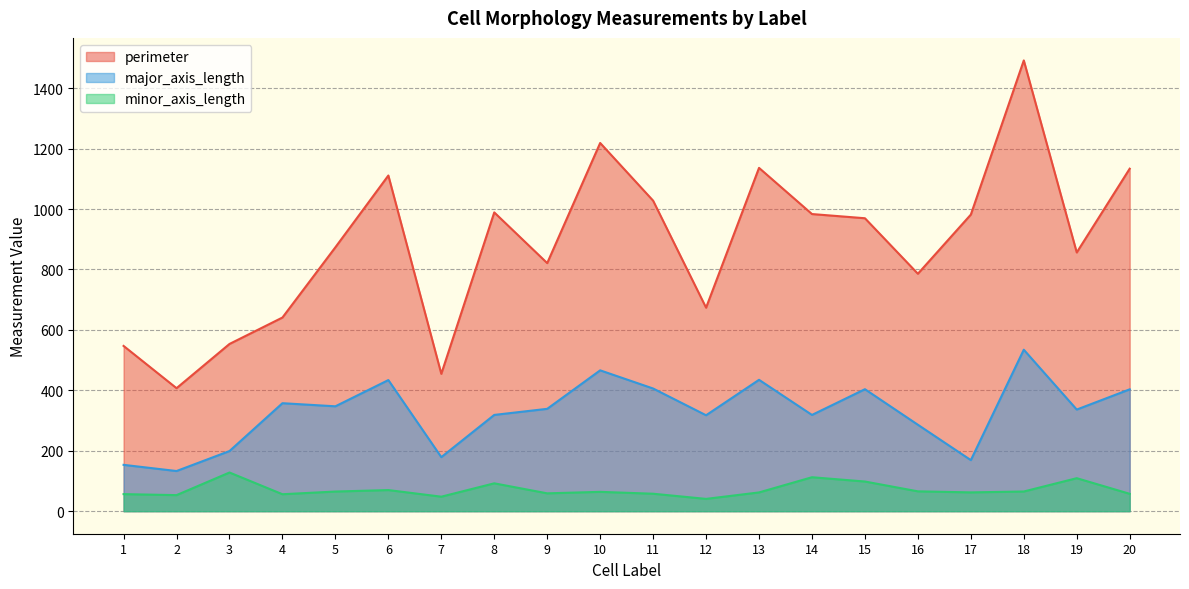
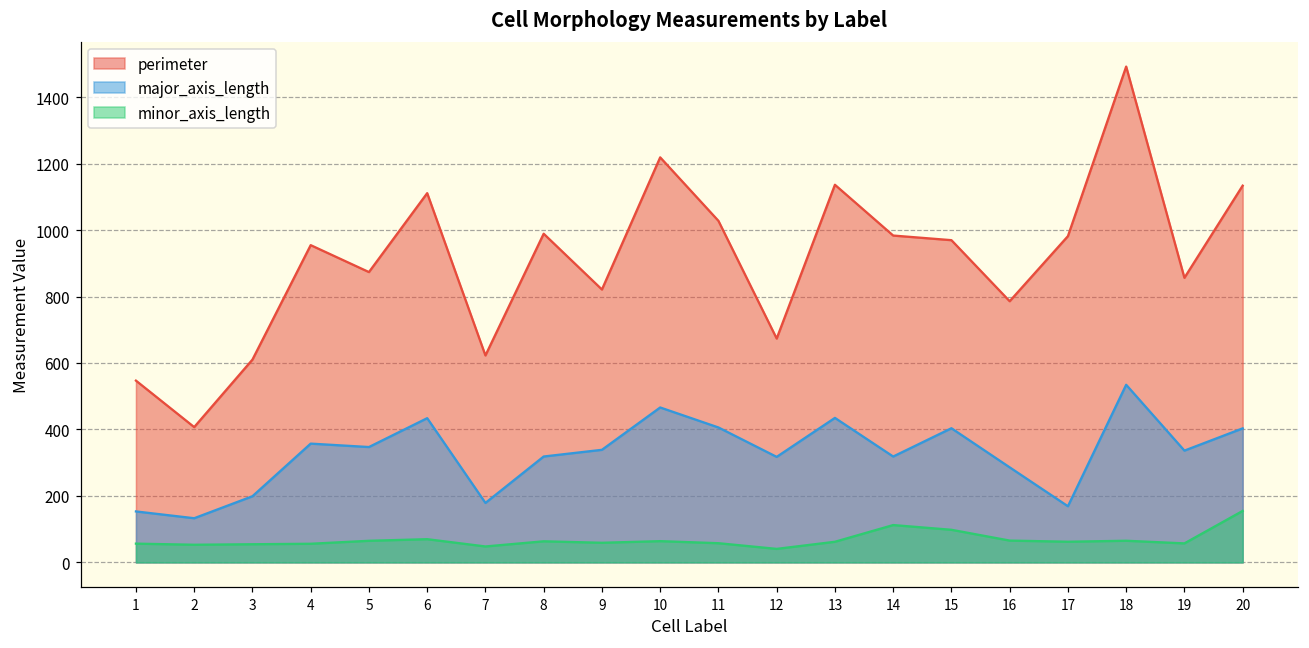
  {
    "perimeter": {
      "1": 550,
      "2": 410,
-     "3": 550,
-     "4": 640,
+     "3": 610,
+     "4": 950,
      "5": 870,
      "6": 1110,
-     "7": 450,
+     "7": 620,
      "8": 990,
      "9": 820,
      "10": 1220,
      "11": 1030,
      "12": 670,
      "13": 1140,
      "14": 980,
      "15": 970,
      "16": 790,
      "17": 980,
      "18": 1490,
      "19": 860,
      "20": 1130
    },
    "major_axis_length": {
      "1": 150,
      "2": 130,
      "3": 200,
      "4": 360,
      "5": 350,
      "6": 430,
      "7": 180,
      "8": 320,
      "9": 340,
      "10": 470,
      "11": 410,
      "12": 320,
      "13": 430,
      "14": 320,
      "15": 400,
      "16": 290,
      "17": 170,
      "18": 530,
      "19": 340,
      "20": 400
    },
    "minor_axis_length": {
      "1": 60,
      "2": 50,
-     "3": 130,
+     "3": 50,
      "4": 60,
      "5": 70,
      "6": 70,
      "7": 50,
-     "8": 90,
+     "8": 60,
      "9": 60,
      "10": 60,
      "11": 60,
      "12": 40,
      "13": 60,
      "14": 110,
      "15": 100,
      "16": 70,
      "17": 60,
      "18": 70,
-     "19": 110,
-     "20": 60
+     "19": 60,
+     "20": 150
    }
  }
